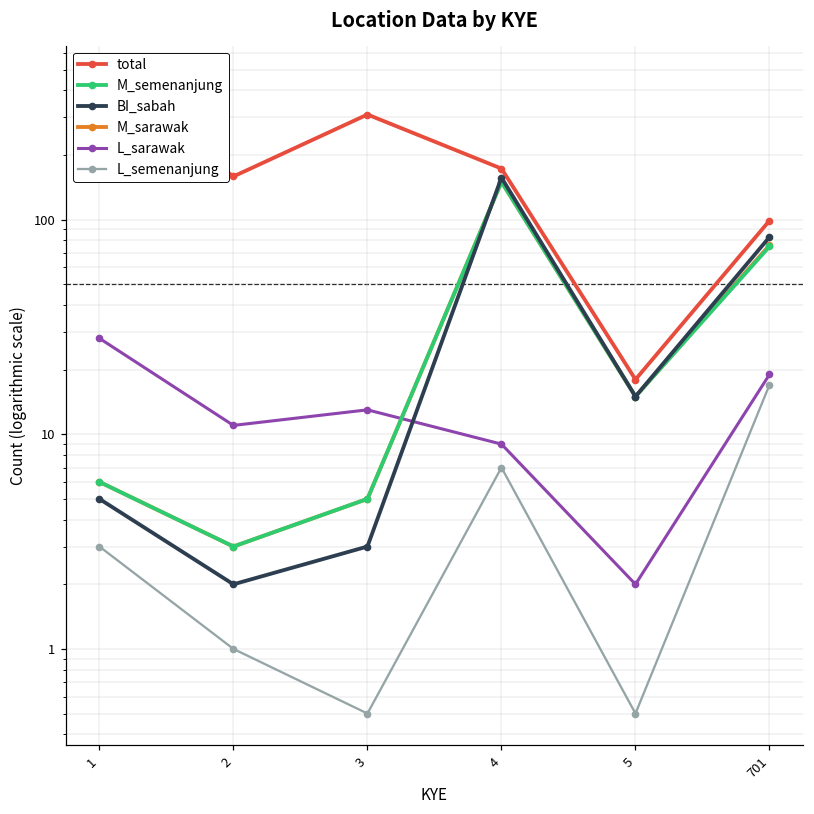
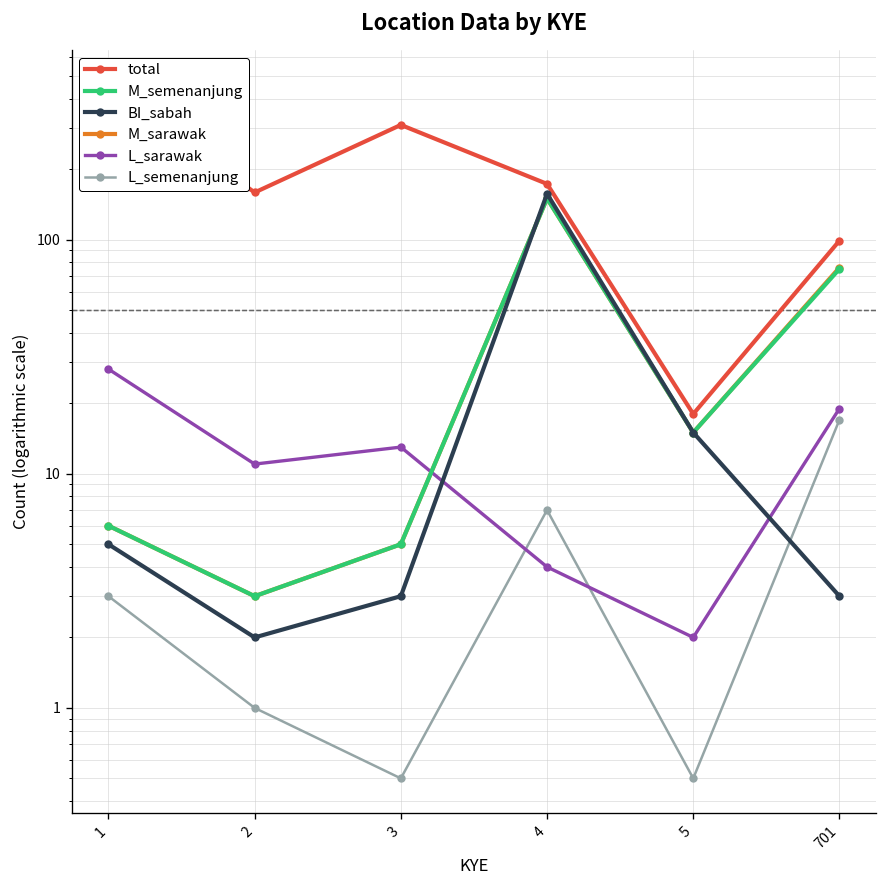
  {
    "BI_sabah": {
      "1": 5,
      "2": 2,
      "3": 3,
      "4": 160,
-     "701": 83
+     "701": 3
    },
    "L_sarawak": {
      "1": 28,
      "2": 11,
      "3": 13,
-     "4": 9,
+     "4": 4,
      "5": 2,
      "701": 19
    },
    "L_semenanjung": {
      "1": 3,
      "2": 1,
      "3": 0.50,
      "4": 7,
      "5": 0.50,
      "701": 17
    }
  }
